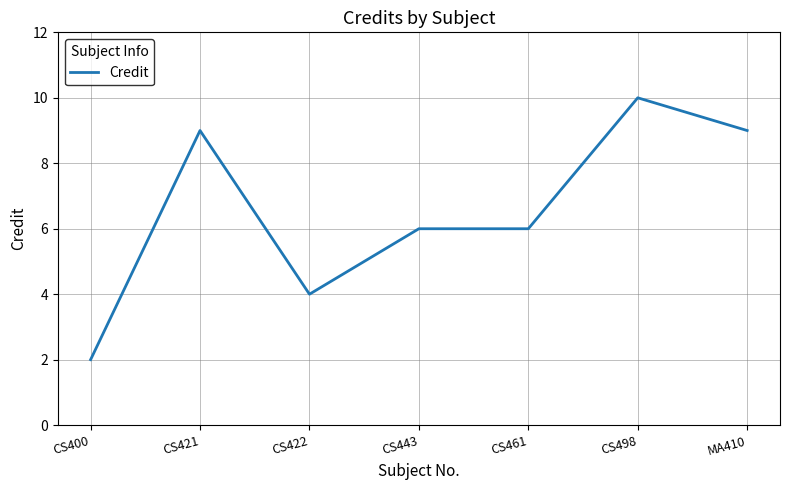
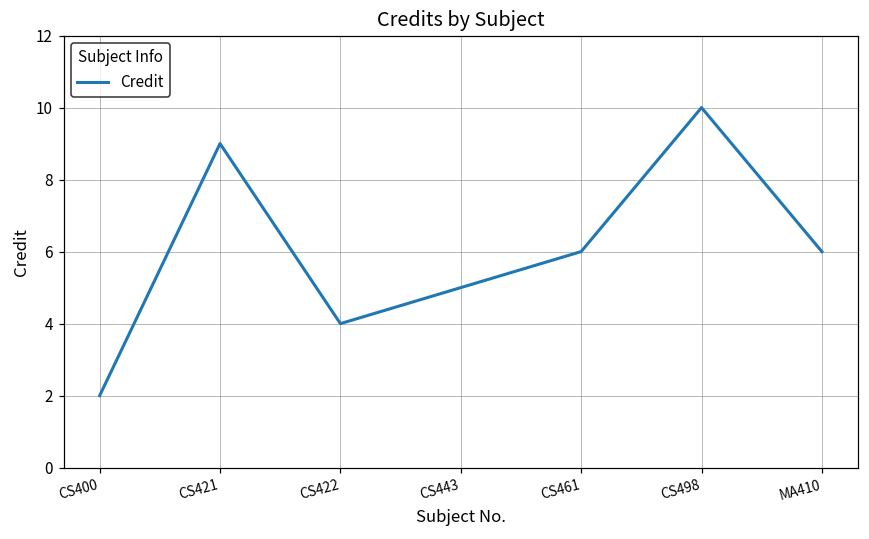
  {
    "CS400": 2,
    "CS421": 9,
    "CS422": 4,
-   "CS443": 6,
+   "CS443": 5,
    "CS461": 6,
    "CS498": 10,
-   "MA410": 9
+   "MA410": 6
  }
